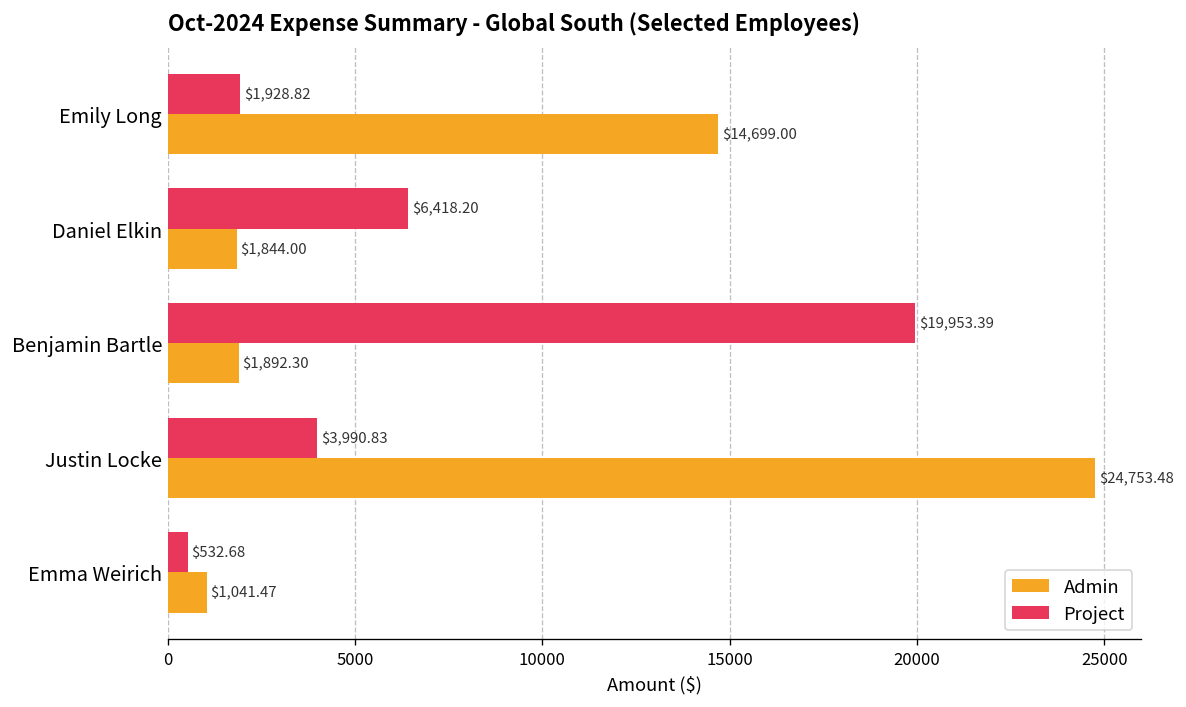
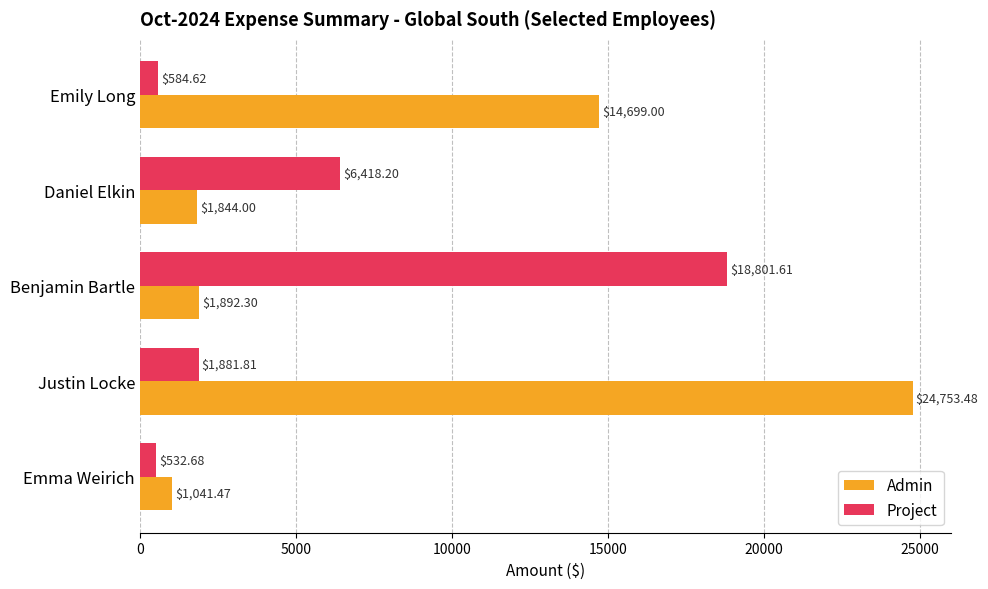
  {
    "Admin": {
      "Emily Long": "$14,699.00",
      "Daniel Elkin": "$1,844.00",
      "Benjamin Bartle": "$1,892.30",
      "Justin Locke": "$24,753.48",
      "Emma Weirich": "$1,041.47"
    },
    "Project": {
-     "Emily Long": "$1,928.82",
+     "Emily Long": "$584.62",
      "Daniel Elkin": "$6,418.20",
-     "Benjamin Bartle": "$19,953.39",
-     "Justin Locke": "$3,990.83",
+     "Benjamin Bartle": "$18,801.61",
+     "Justin Locke": "$1,881.81",
      "Emma Weirich": "$532.68"
    }
  }
